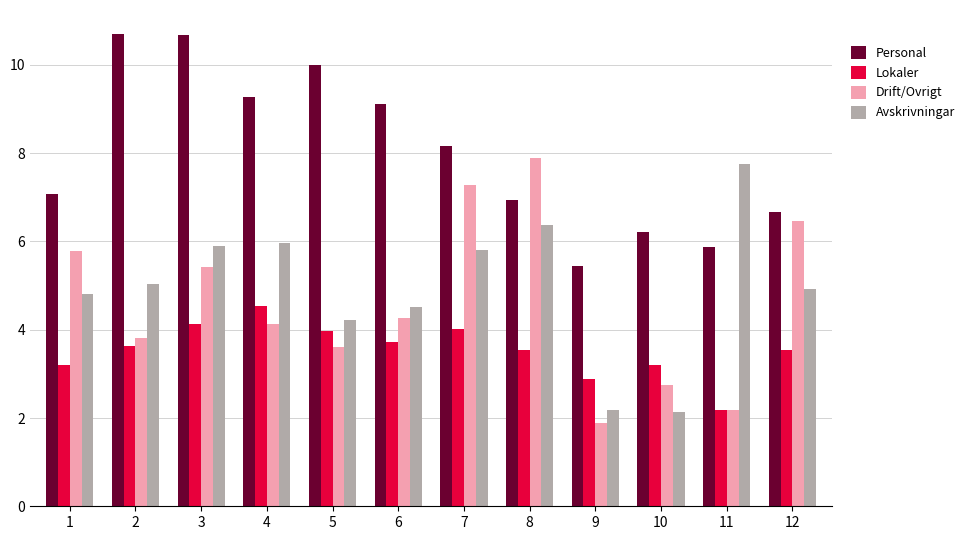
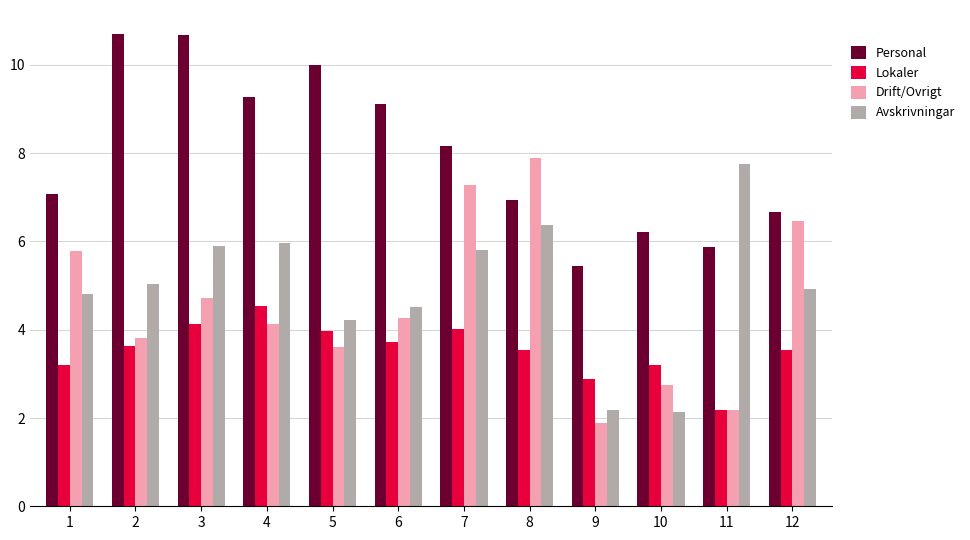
  {
    "Personal": {
      "1": 7.1,
      "2": 10.7,
      "3": 10.7,
      "4": 9.3,
      "5": 10.0,
      "6": 9.1,
      "7": 8.2,
      "8": 6.9,
      "9": 5.4,
      "10": 6.2,
      "11": 5.9,
      "12": 6.7
    },
    "Lokaler": {
      "1": 3.2,
      "2": 3.6,
      "3": 4.1,
      "4": 4.5,
      "5": 4.0,
      "6": 3.7,
      "7": 4.0,
      "8": 3.6,
      "9": 2.9,
      "10": 3.2,
      "11": 2.2,
      "12": 3.5
    },
    "Drift/Ovrigt": {
      "1": 5.8,
      "2": 3.8,
-     "3": 5.4,
+     "3": 4.7,
      "4": 4.1,
      "5": 3.6,
      "6": 4.3,
      "7": 7.3,
      "8": 7.9,
      "9": 1.9,
      "10": 2.8,
      "11": 2.2,
      "12": 6.5
    },
    "Avskrivningar": {
      "1": 4.8,
      "2": 5.0,
      "3": 5.9,
      "4": 6.0,
      "5": 4.2,
      "6": 4.5,
      "7": 5.8,
      "8": 6.4,
      "9": 2.2,
      "10": 2.1,
      "11": 7.8,
      "12": 4.9
    }
  }
